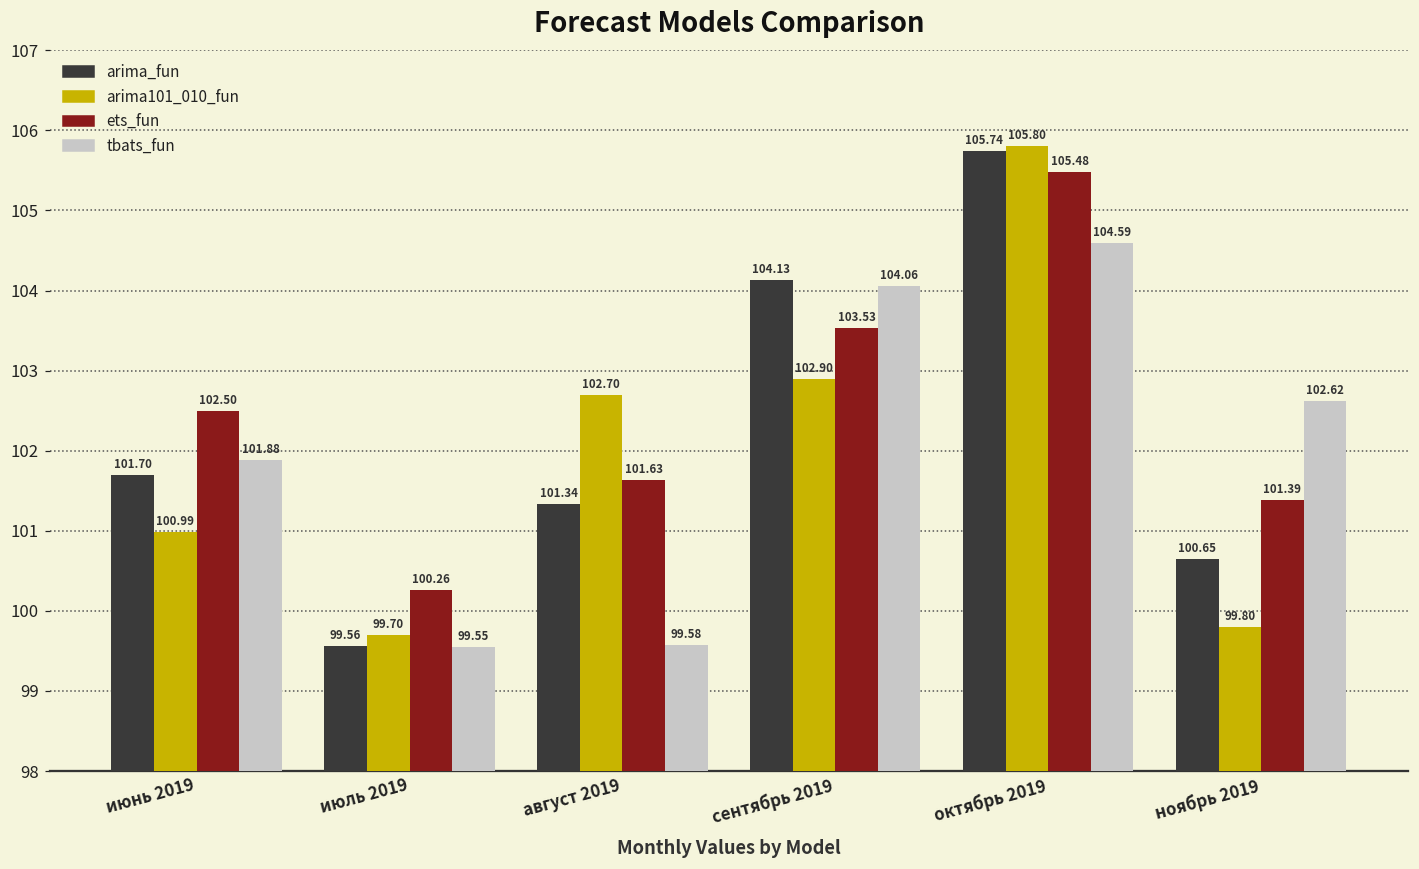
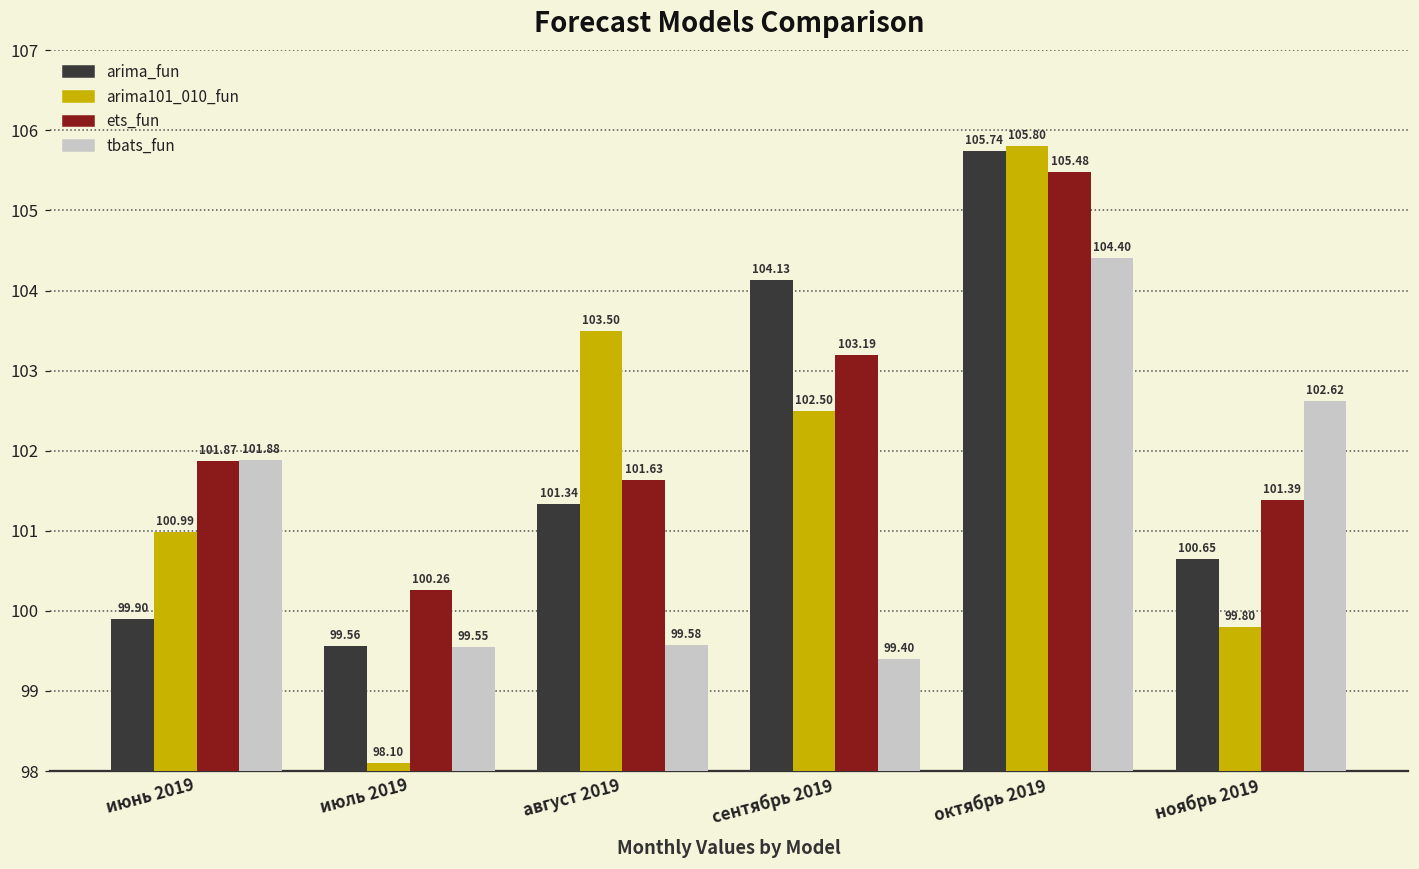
  {
    "arima_fun": {
-     "июнь 2019": 101.70,
+     "июнь 2019": 99.90,
      "июль 2019": 99.56,
      "август 2019": 101.34,
      "сентябрь 2019": 104.13,
      "октябрь 2019": 105.74,
      "ноябрь 2019": 100.65
    },
    "arima101_010_fun": {
      "июнь 2019": 100.99,
-     "июль 2019": 99.70,
-     "август 2019": 102.70,
-     "сентябрь 2019": 102.90,
+     "июль 2019": 98.10,
+     "август 2019": 103.50,
+     "сентябрь 2019": 102.50,
      "октябрь 2019": 105.80,
      "ноябрь 2019": 99.80
    },
    "ets_fun": {
-     "июнь 2019": 102.50,
+     "июнь 2019": 101.87,
      "июль 2019": 100.26,
      "август 2019": 101.63,
-     "сентябрь 2019": 103.53,
+     "сентябрь 2019": 103.19,
      "октябрь 2019": 105.48,
      "ноябрь 2019": 101.39
    },
    "tbats_fun": {
      "июнь 2019": 101.88,
      "июль 2019": 99.55,
      "август 2019": 99.58,
-     "сентябрь 2019": 104.06,
-     "октябрь 2019": 104.59,
+     "сентябрь 2019": 99.40,
+     "октябрь 2019": 104.40,
      "ноябрь 2019": 102.62
    }
  }
